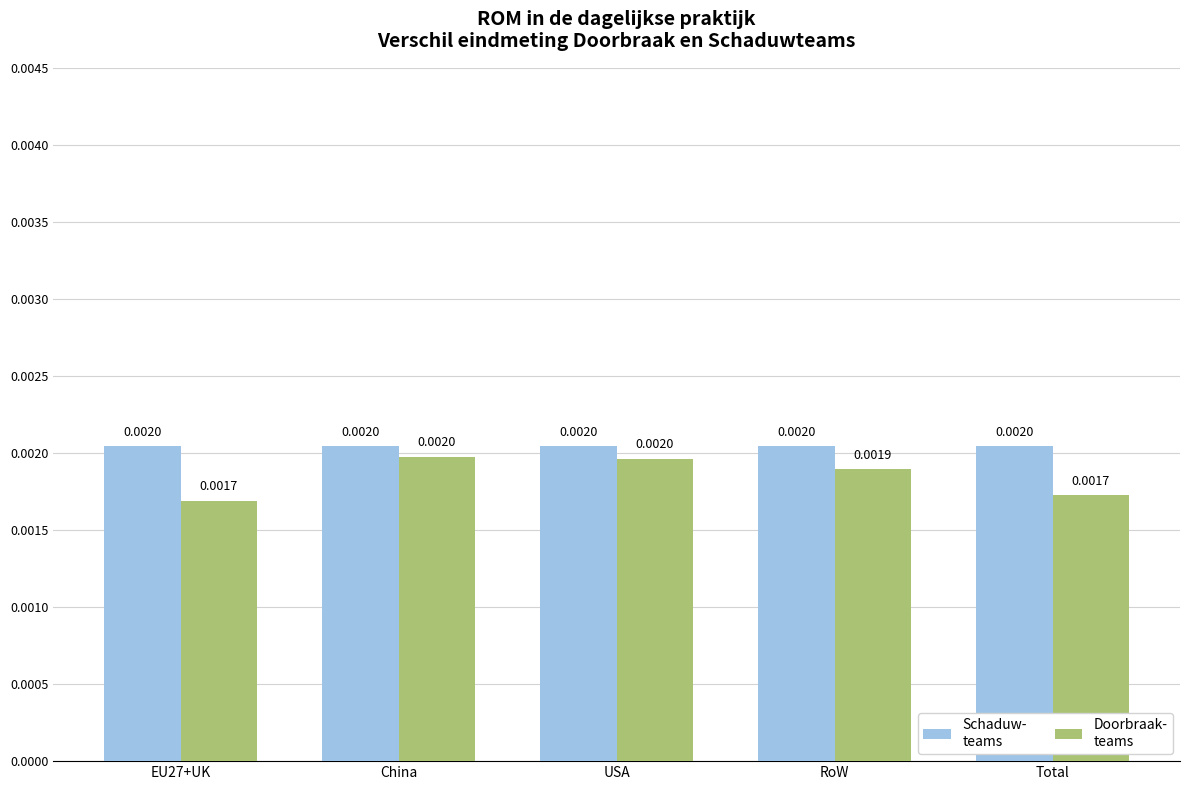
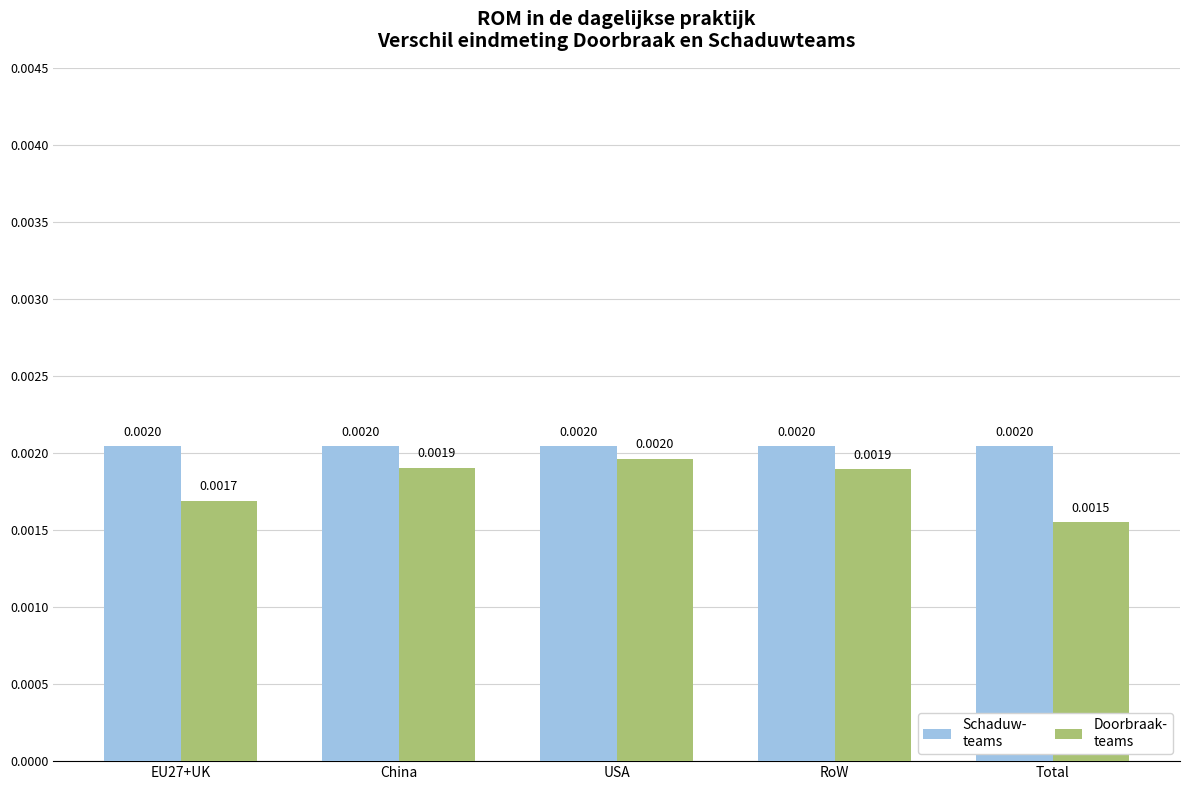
  {
    "Schaduw- teams": {
      "EU27+UK": 0.0020,
      "China": 0.0020,
      "USA": 0.0020,
      "RoW": 0.0020,
      "Total": 0.0020
    },
    "Doorbraak- teams": {
      "EU27+UK": 0.0017,
-     "China": 0.0020,
+     "China": 0.0019,
      "USA": 0.0020,
      "RoW": 0.0019,
-     "Total": 0.0017
+     "Total": 0.0015
    }
  }
